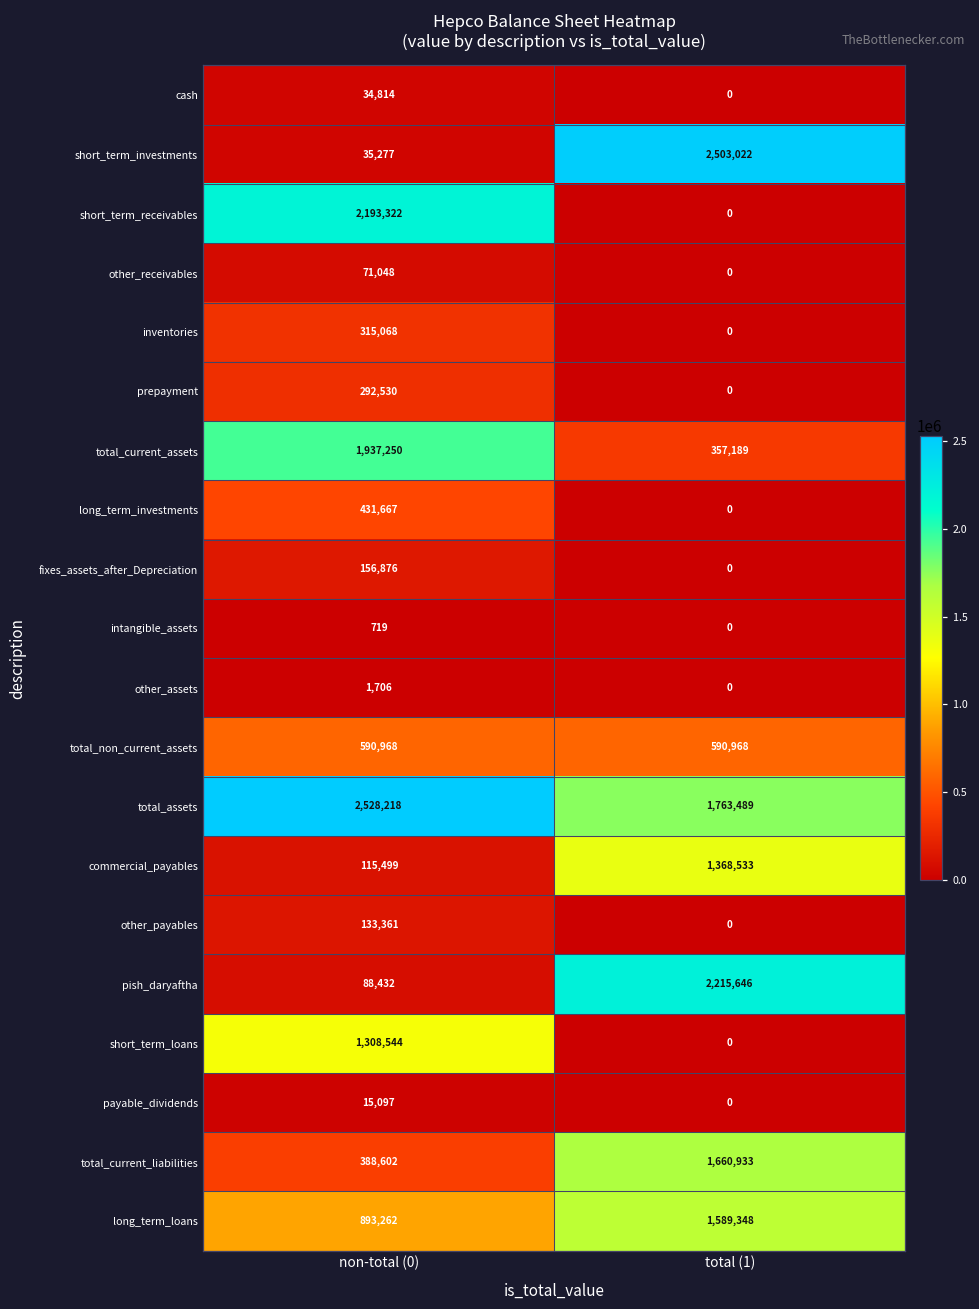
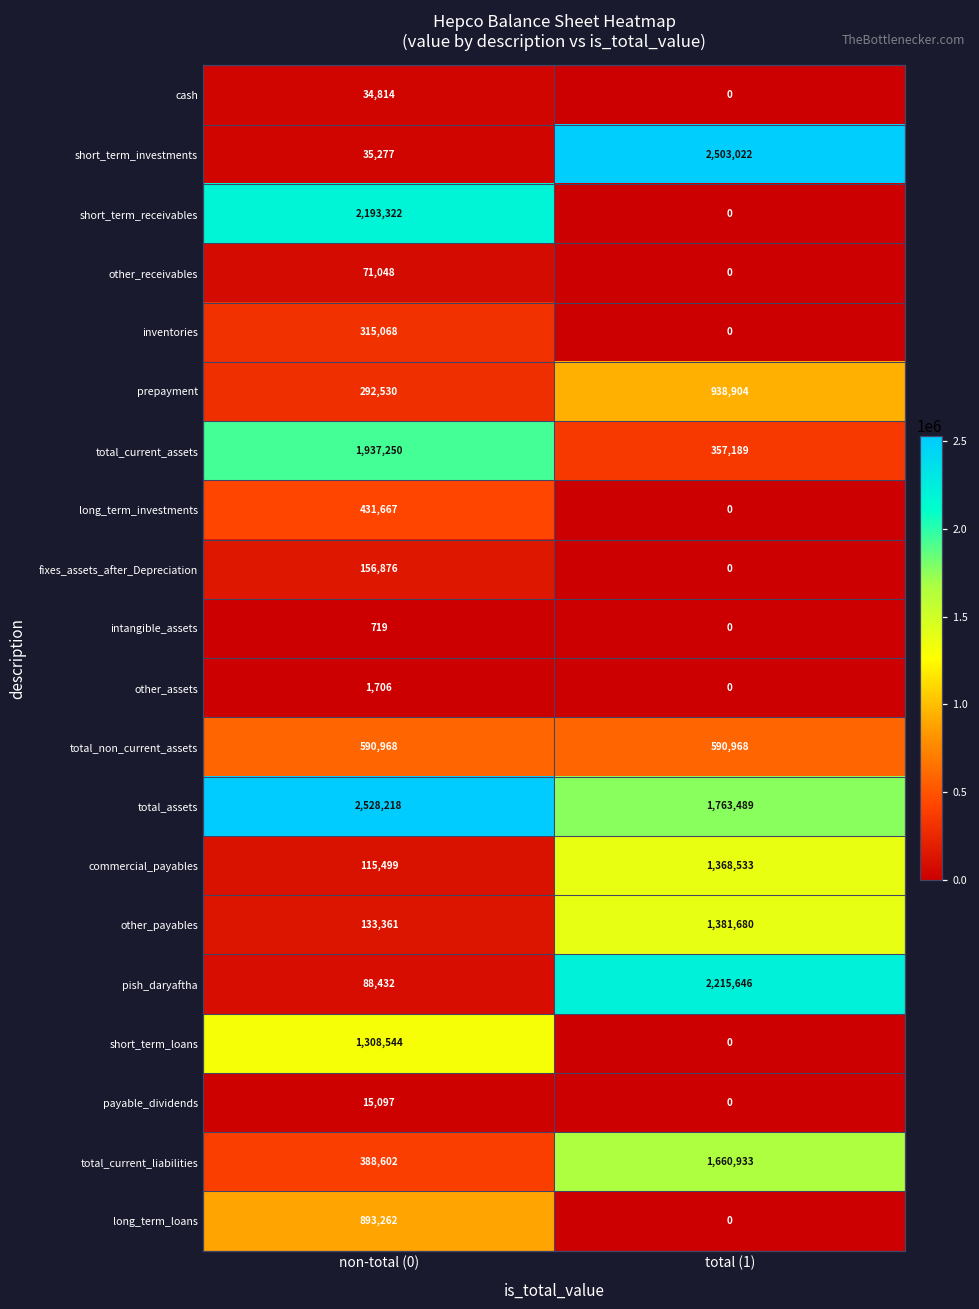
  {
    "cash": {
      "non-total (0)": "34,814",
      "total (1)": "0"
    },
    "short_term_investments": {
      "non-total (0)": "35,277",
      "total (1)": "2,503,022"
    },
    "short_term_receivables": {
      "non-total (0)": "2,193,322",
      "total (1)": "0"
    },
    "other_receivables": {
      "non-total (0)": "71,048",
      "total (1)": "0"
    },
    "inventories": {
      "non-total (0)": "315,068",
      "total (1)": "0"
    },
    "prepayment": {
      "non-total (0)": "292,530",
-     "total (1)": "0"
+     "total (1)": "938,904"
    },
    "total_current_assets": {
      "non-total (0)": "1,937,250",
      "total (1)": "357,189"
    },
    "long_term_investments": {
      "non-total (0)": "431,667",
      "total (1)": "0"
    },
    "fixes_assets_after_Depreciation": {
      "non-total (0)": "156,876",
      "total (1)": "0"
    },
    "intangible_assets": {
      "non-total (0)": "719",
      "total (1)": "0"
    },
    "other_assets": {
      "non-total (0)": "1,706",
      "total (1)": "0"
    },
    "total_non_current_assets": {
      "non-total (0)": "590,968",
      "total (1)": "590,968"
    },
    "total_assets": {
      "non-total (0)": "2,528,218",
      "total (1)": "1,763,489"
    },
    "commercial_payables": {
      "non-total (0)": "115,499",
      "total (1)": "1,368,533"
    },
    "other_payables": {
      "non-total (0)": "133,361",
-     "total (1)": "0"
+     "total (1)": "1,381,680"
    },
    "pish_daryaftha": {
      "non-total (0)": "88,432",
      "total (1)": "2,215,646"
    },
    "short_term_loans": {
      "non-total (0)": "1,308,544",
      "total (1)": "0"
    },
    "payable_dividends": {
      "non-total (0)": "15,097",
      "total (1)": "0"
    },
    "total_current_liabilities": {
      "non-total (0)": "388,602",
      "total (1)": "1,660,933"
    },
    "long_term_loans": {
      "non-total (0)": "893,262",
-     "total (1)": "1,589,348"
+     "total (1)": "0"
    }
  }
